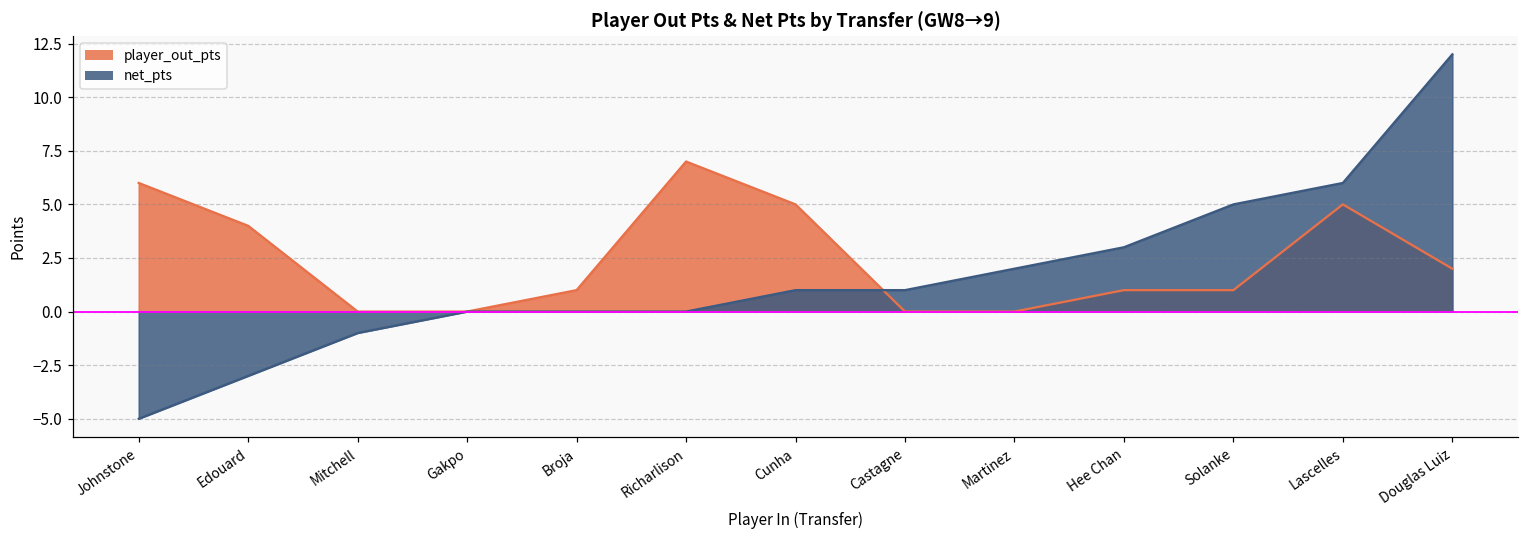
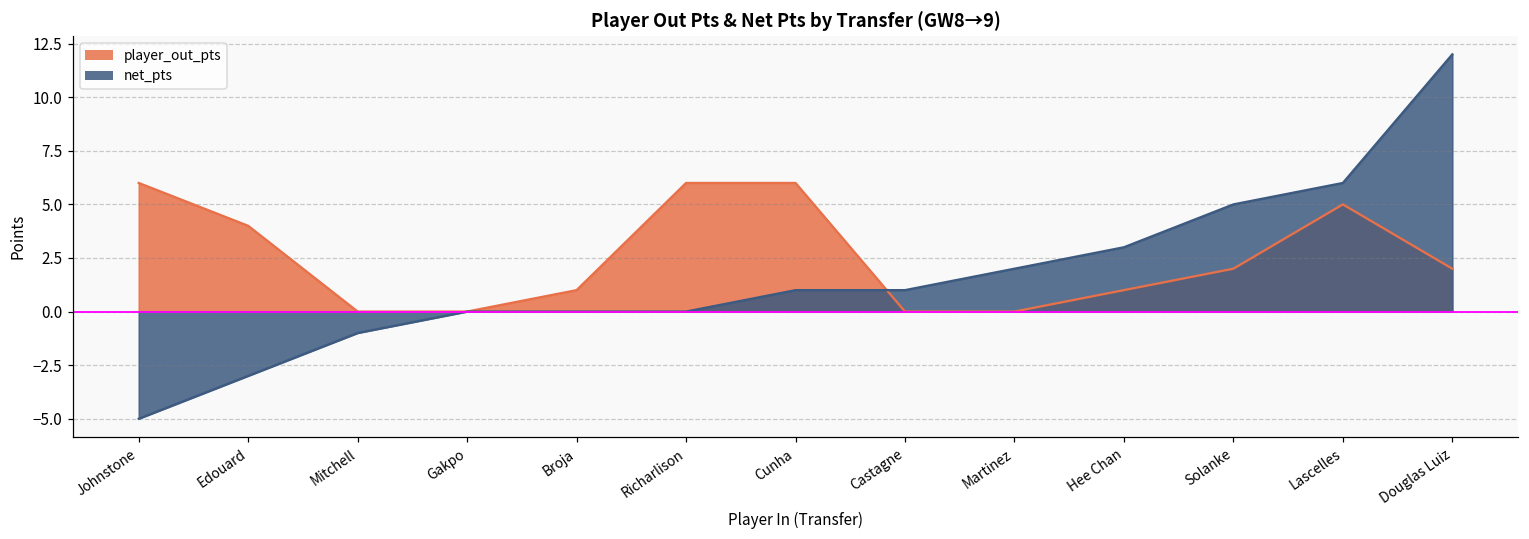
  {
    "player_out_pts": {
      "Johnstone": 6,
      "Edouard": 4,
      "Broja": 1,
-     "Richarlison": 7,
-     "Cunha": 5,
+     "Richarlison": 6,
+     "Cunha": 6,
      "Castagne": 0,
      "Martinez": 0,
      "Hee Chan": 1,
-     "Solanke": 1,
+     "Solanke": 2,
      "Lascelles": 5,
      "Douglas Luiz": 2
    }
  }
